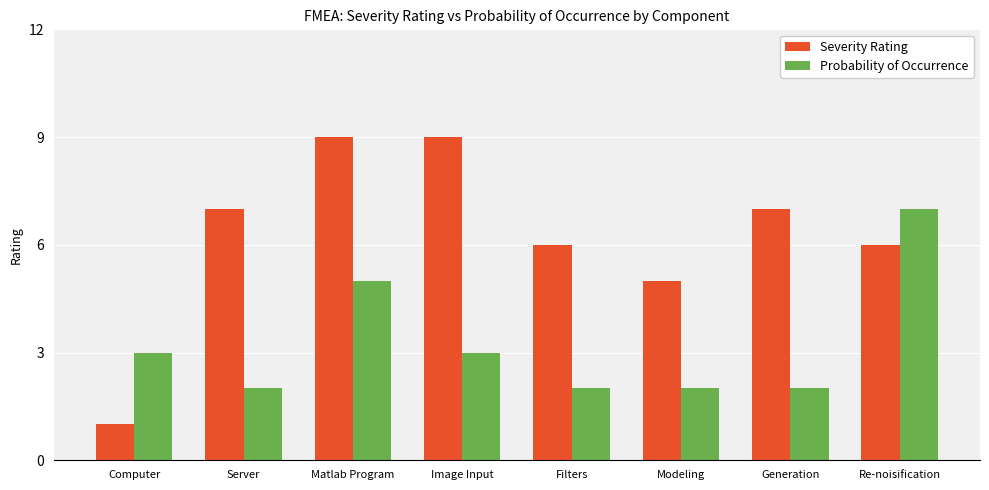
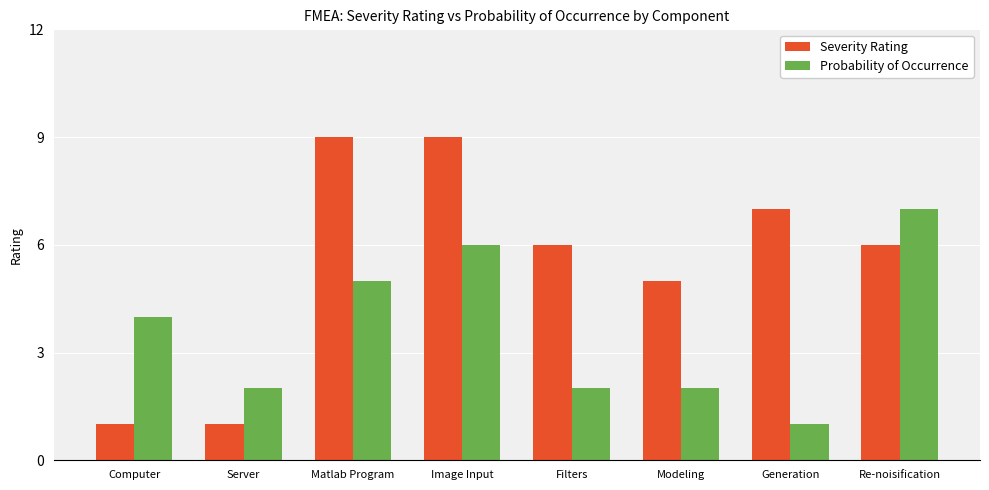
  {
    "Severity Rating": {
      "Computer": 1,
-     "Server": 7,
+     "Server": 1,
      "Matlab Program": 9,
      "Image Input": 9,
      "Filters": 6,
      "Modeling": 5,
      "Generation": 7,
      "Re-noisification": 6
    },
    "Probability of Occurrence": {
-     "Computer": 3,
+     "Computer": 4,
      "Server": 2,
      "Matlab Program": 5,
-     "Image Input": 3,
+     "Image Input": 6,
      "Filters": 2,
      "Modeling": 2,
-     "Generation": 2,
+     "Generation": 1,
      "Re-noisification": 7
    }
  }
